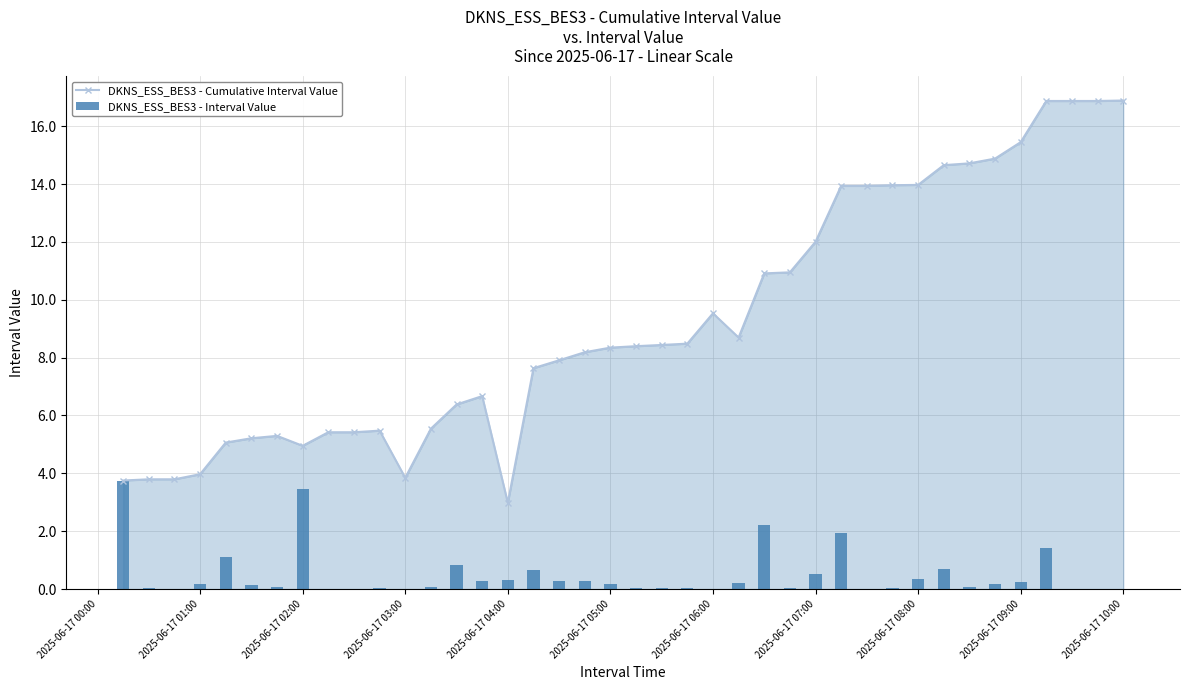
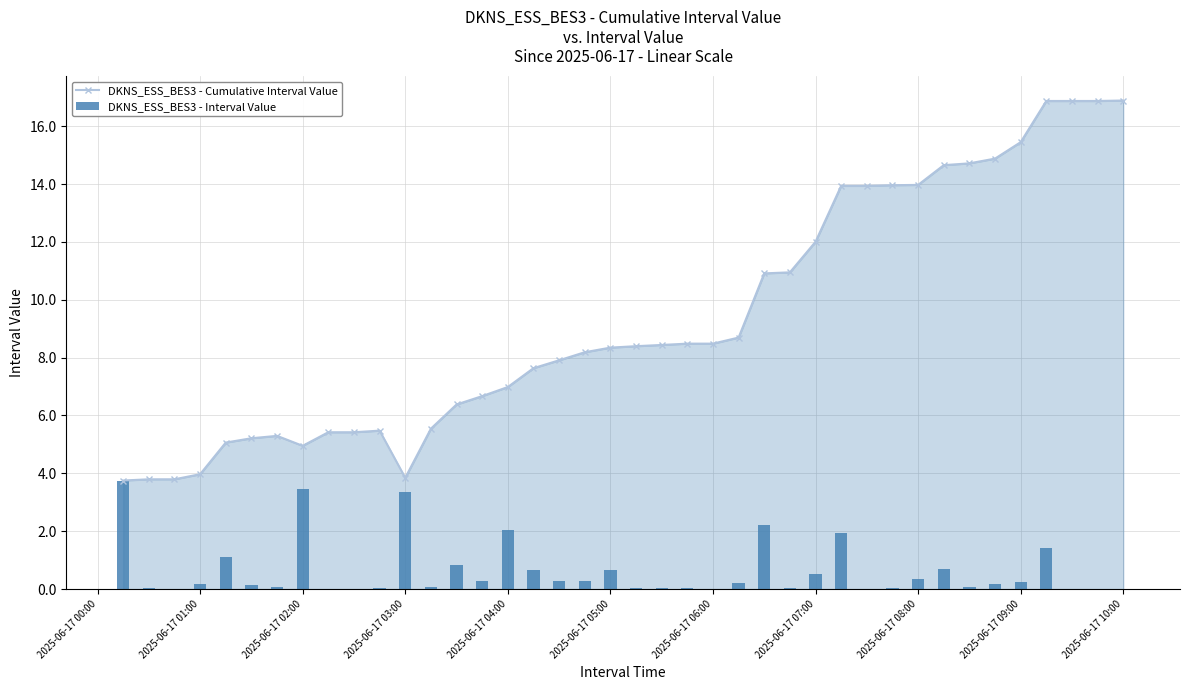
  {
    "DKNS_ESS_BES3 - Cumulative Interval Value": {
      "2025-06-17 01:00": 4.0,
      "2025-06-17 02:00": 5.0,
      "2025-06-17 03:00": 3.8,
-     "2025-06-17 04:00": 3.0,
+     "2025-06-17 04:00": 7.0,
      "2025-06-17 05:00": 8.3,
-     "2025-06-17 06:00": 9.5,
+     "2025-06-17 06:00": 8.5,
      "2025-06-17 07:00": 12.0,
      "2025-06-17 08:00": 14.0,
      "2025-06-17 09:00": 15.4,
      "2025-06-17 10:00": 16.9
    },
    "DKNS_ESS_BES3 - Interval Value": {
      "2025-06-17 01:00": 0.2,
      "2025-06-17 02:00": 3.5,
-     "2025-06-17 03:00": 0.0,
-     "2025-06-17 04:00": 0.3,
-     "2025-06-17 05:00": 0.2,
+     "2025-06-17 03:00": 3.4,
+     "2025-06-17 04:00": 2.1,
+     "2025-06-17 05:00": 0.7,
      "2025-06-17 06:00": 0.0,
      "2025-06-17 07:00": 0.5,
      "2025-06-17 08:00": 0.3,
      "2025-06-17 09:00": 0.3
    }
  }
